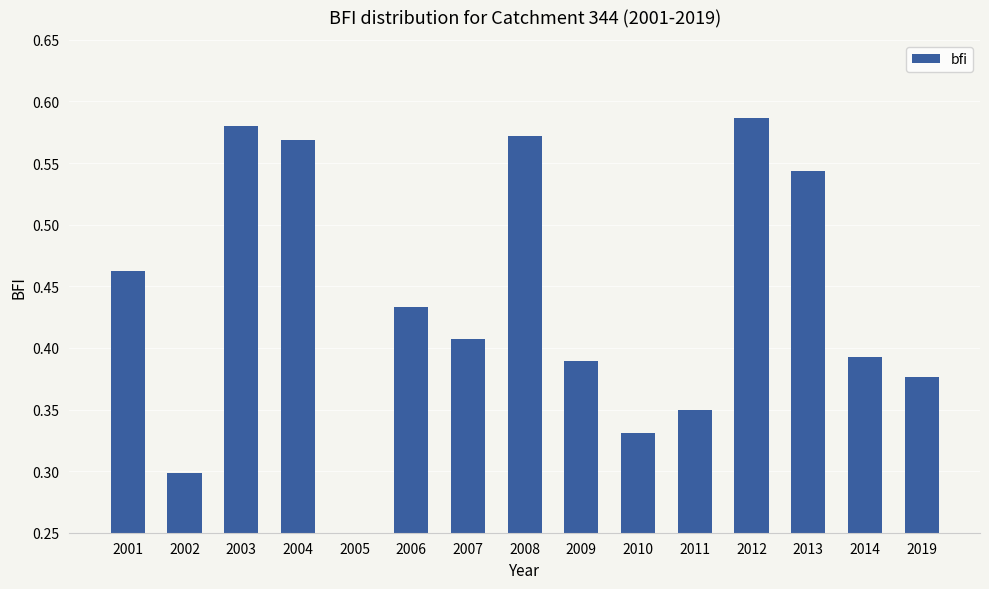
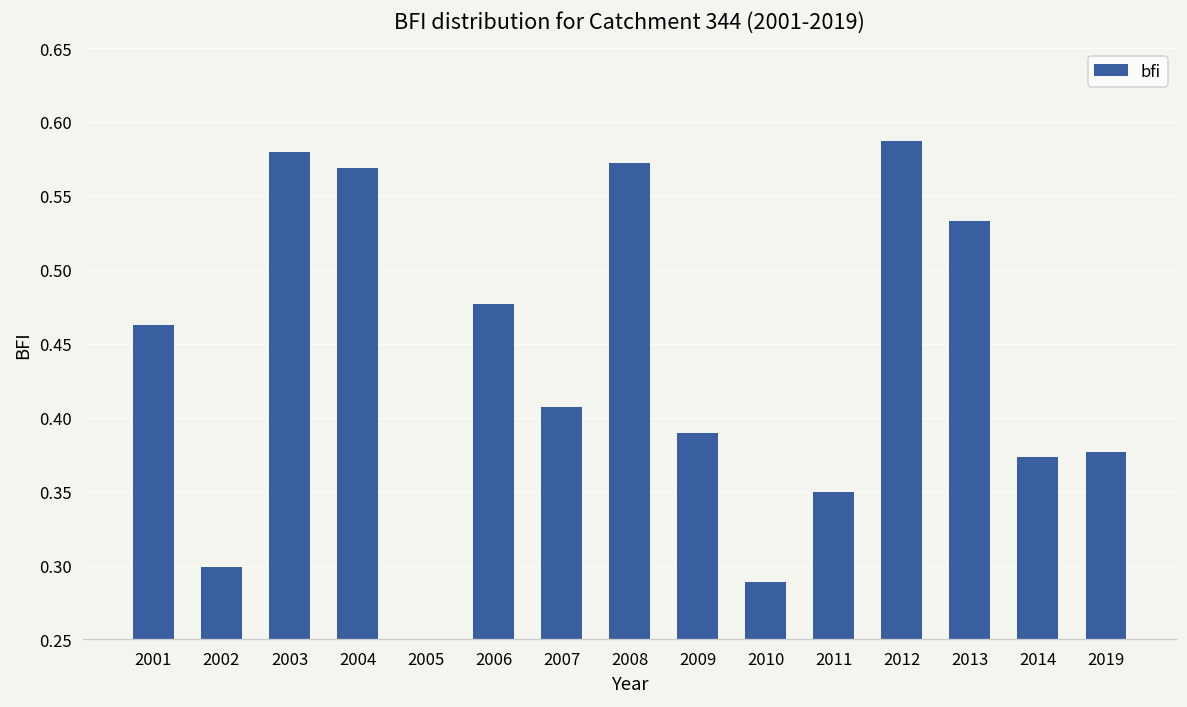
  {
    "2001": 0.463,
    "2002": 0.299,
    "2003": 0.580,
    "2004": 0.569,
-   "2006": 0.434,
+   "2006": 0.477,
    "2007": 0.407,
    "2008": 0.572,
    "2009": 0.390,
-   "2010": 0.331,
+   "2010": 0.289,
    "2011": 0.350,
    "2012": 0.587,
-   "2013": 0.543,
-   "2014": 0.392,
+   "2013": 0.533,
+   "2014": 0.373,
    "2019": 0.377
  }
